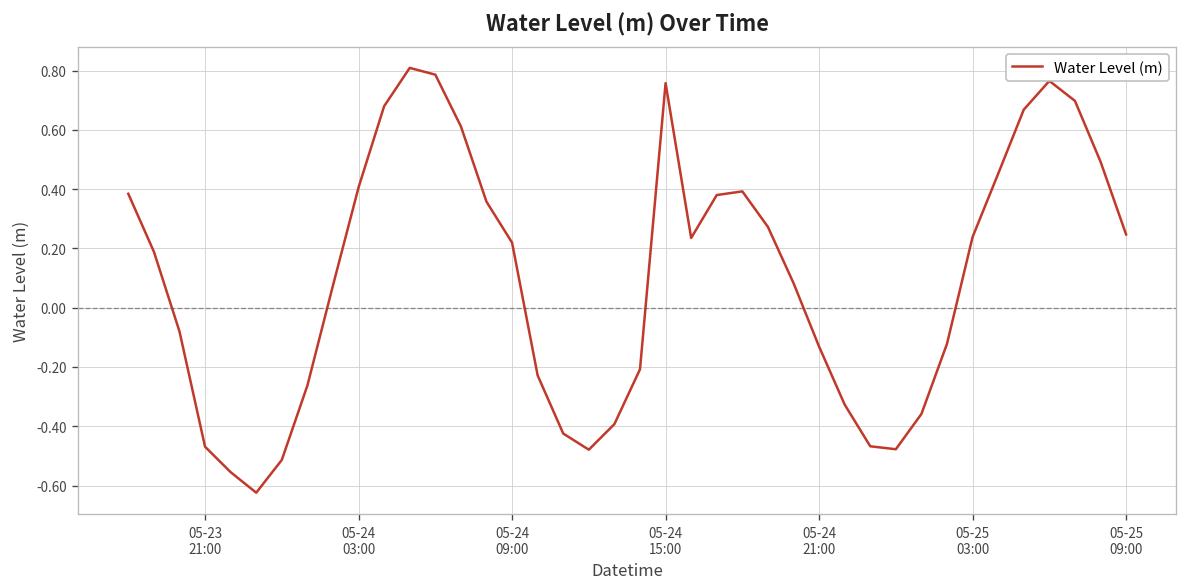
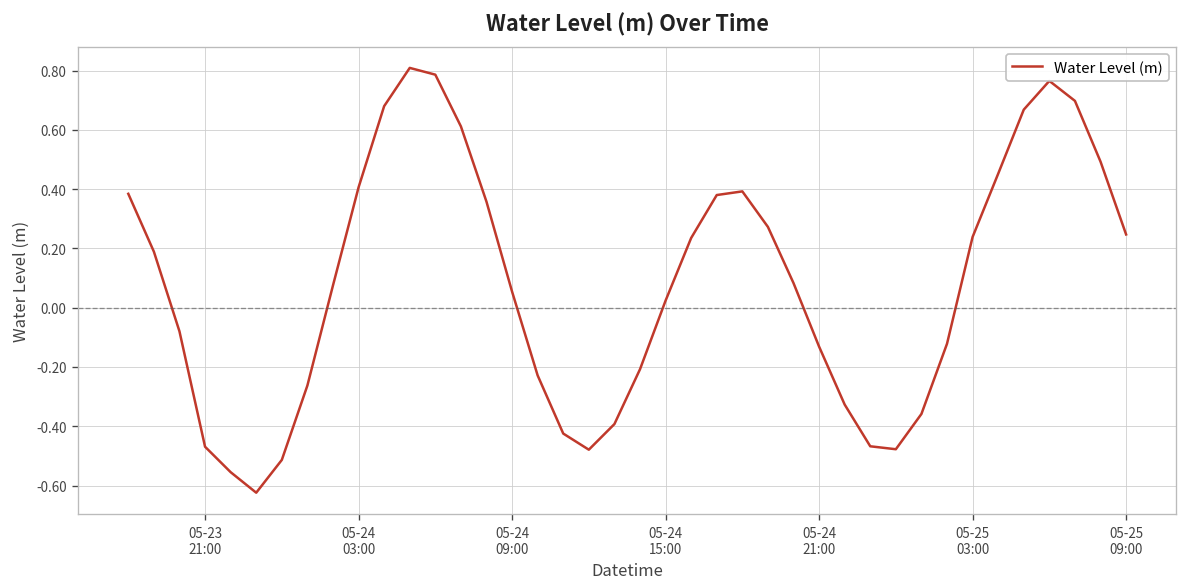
  {
    "05-23 21:00": -0.47,
    "05-24 03:00": 0.41,
-   "05-24 09:00": 0.22,
-   "05-24 15:00": 0.76,
+   "05-24 09:00": 0.05,
+   "05-24 15:00": 0.02,
    "05-24 21:00": -0.13,
    "05-25 03:00": 0.24,
    "05-25 09:00": 0.25
  }
